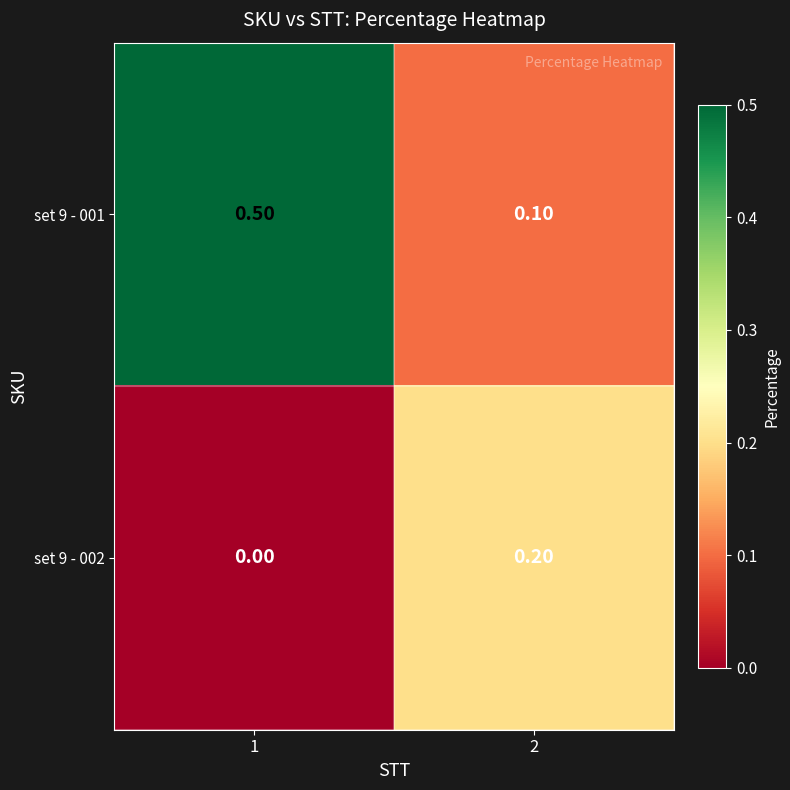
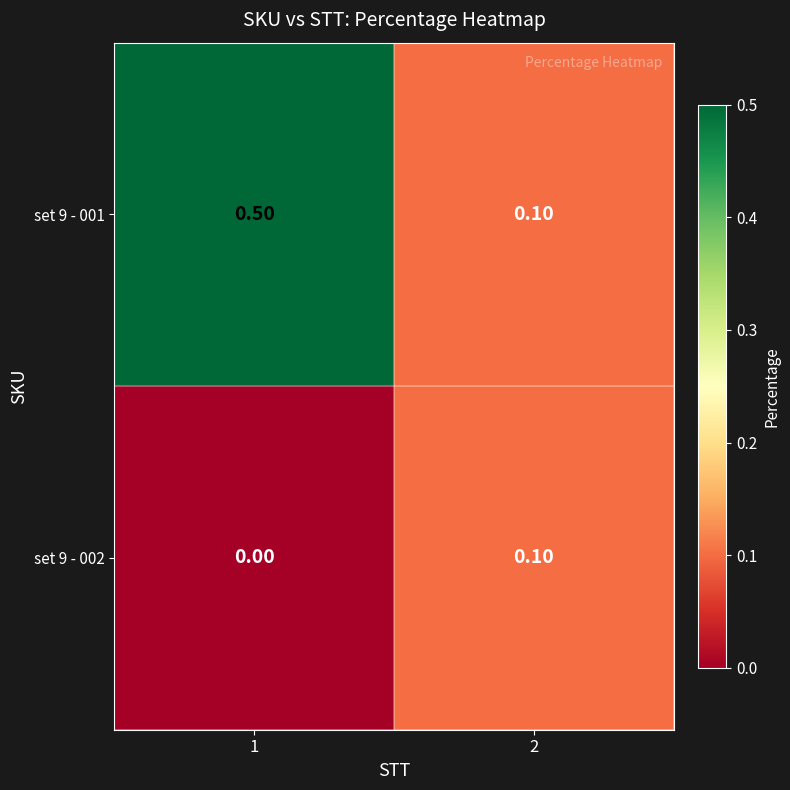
  {
    "set 9 - 001": {
      "1": 0.50
    },
    "set 9 - 002": {
      "1": 0.00,
-     "2": 0.20
+     "2": 0.10
    }
  }
